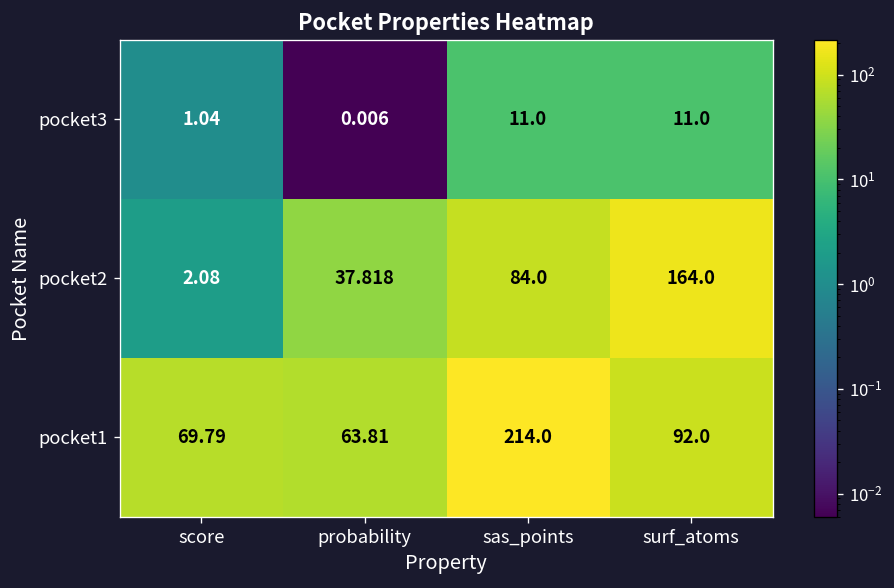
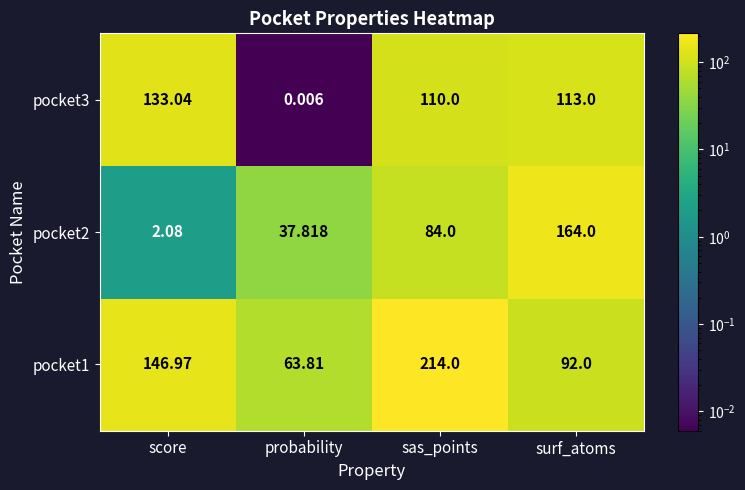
  {
    "pocket3": {
-     "score": 1.04,
+     "score": 133.04,
      "probability": 0.006,
-     "sas_points": 11.0,
-     "surf_atoms": 11.0
+     "sas_points": 110.0,
+     "surf_atoms": 113.0
    },
    "pocket2": {
      "score": 2.08,
      "probability": 37.818,
      "sas_points": 84.0,
      "surf_atoms": 164.0
    },
    "pocket1": {
-     "score": 69.79,
+     "score": 146.97,
      "probability": 63.81,
      "sas_points": 214.0,
      "surf_atoms": 92.0
    }
  }
